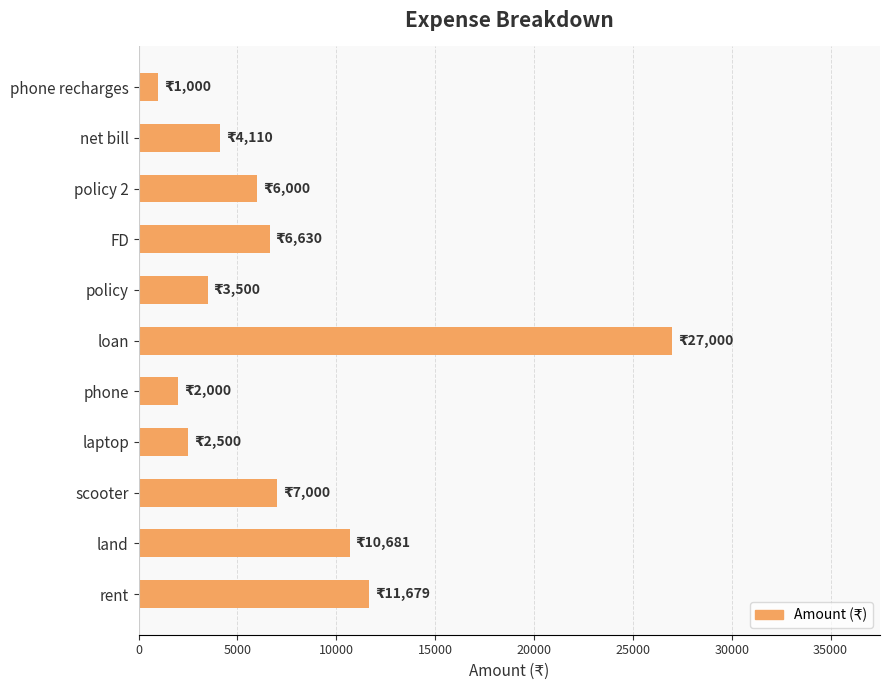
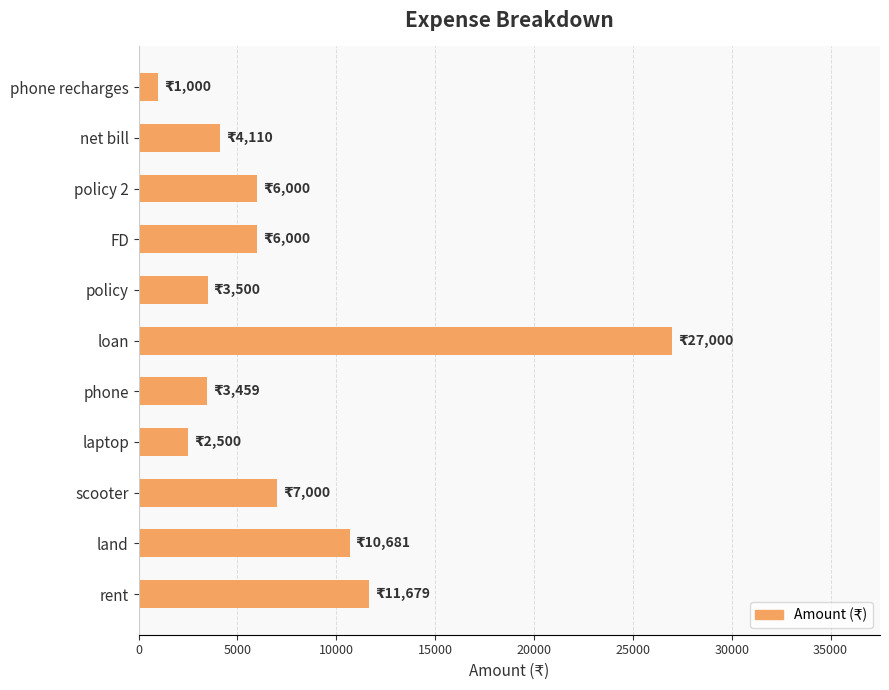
  {
    "phone recharges": "1,000",
    "net bill": "4,110",
    "policy 2": "6,000",
-   "FD": "6,630",
+   "FD": "6,000",
    "policy": "3,500",
    "loan": "27,000",
-   "phone": "2,000",
+   "phone": "3,459",
    "laptop": "2,500",
    "scooter": "7,000",
    "land": "10,681",
    "rent": "11,679"
  }
